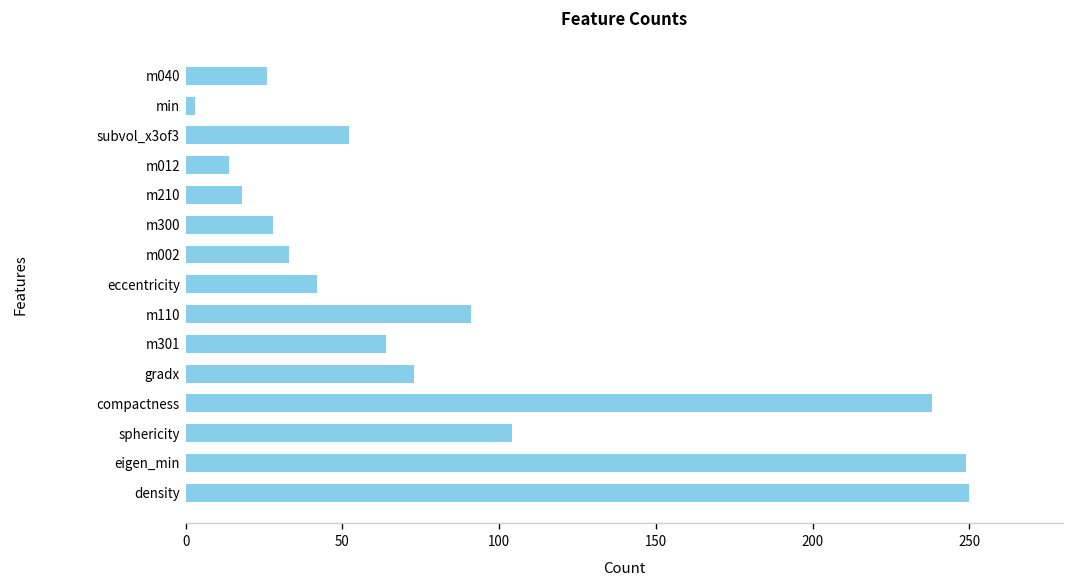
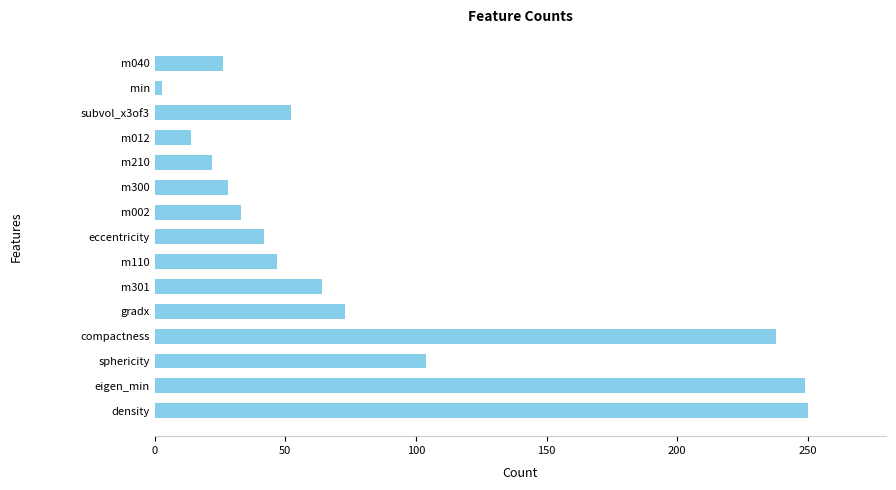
  {
    "m040": 26,
    "min": 3,
    "subvol_x3of3": 52,
    "m012": 14,
-   "m210": 18,
+   "m210": 22,
    "m300": 28,
    "m002": 33,
    "eccentricity": 42,
-   "m110": 91,
+   "m110": 47,
    "m301": 64,
    "gradx": 73,
    "compactness": 238,
    "sphericity": 104,
    "eigen_min": 249,
    "density": 250
  }
